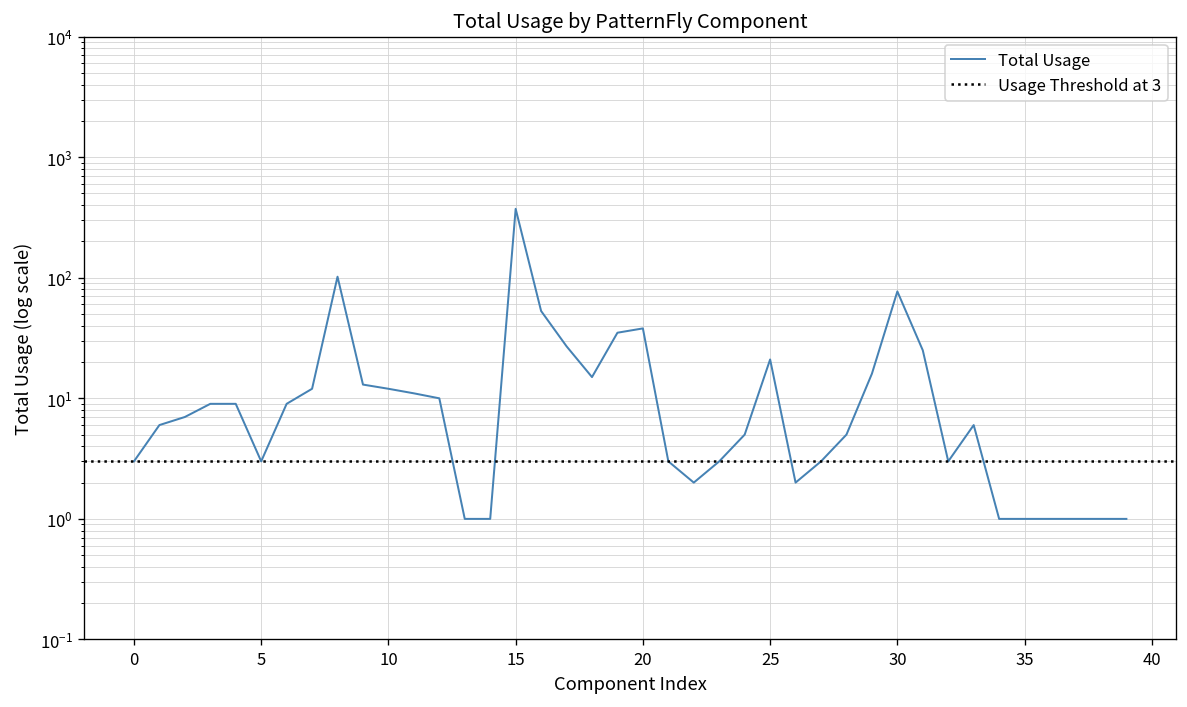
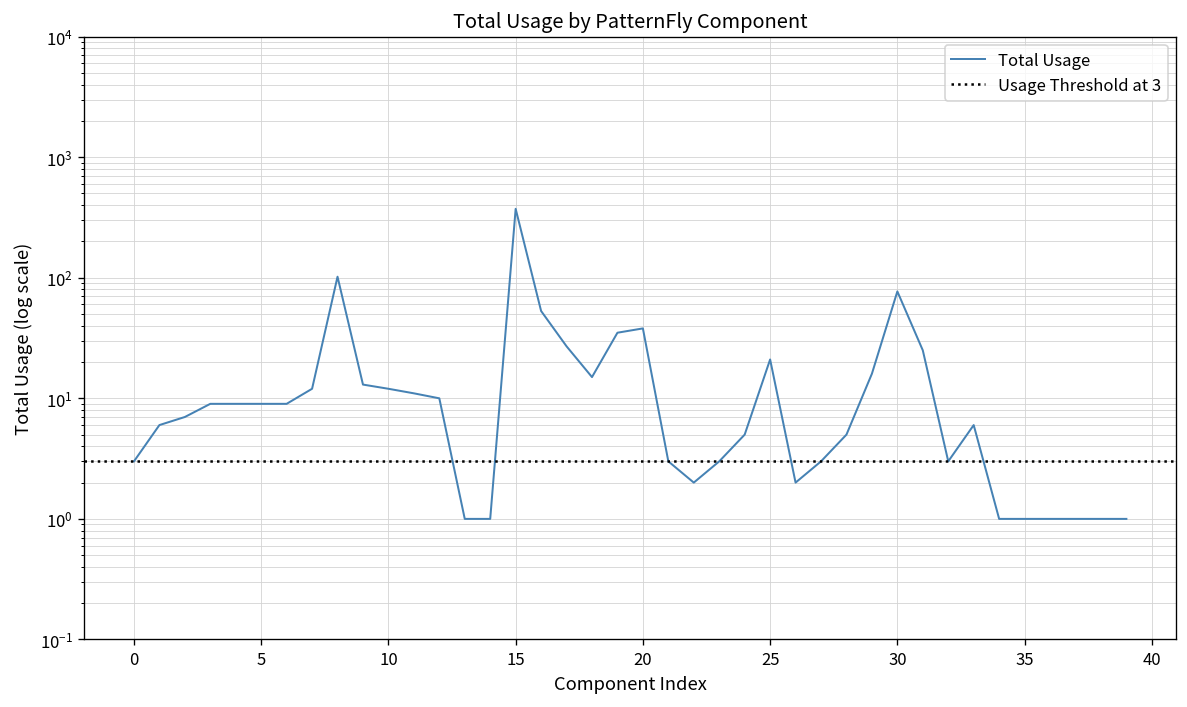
  {
    "0": 3,
-   "5": 3,
+   "5": 9,
    "10": 12,
    "15": 370,
    "20": 38,
    "25": 21,
    "30": 80,
    "35": 1
  }
